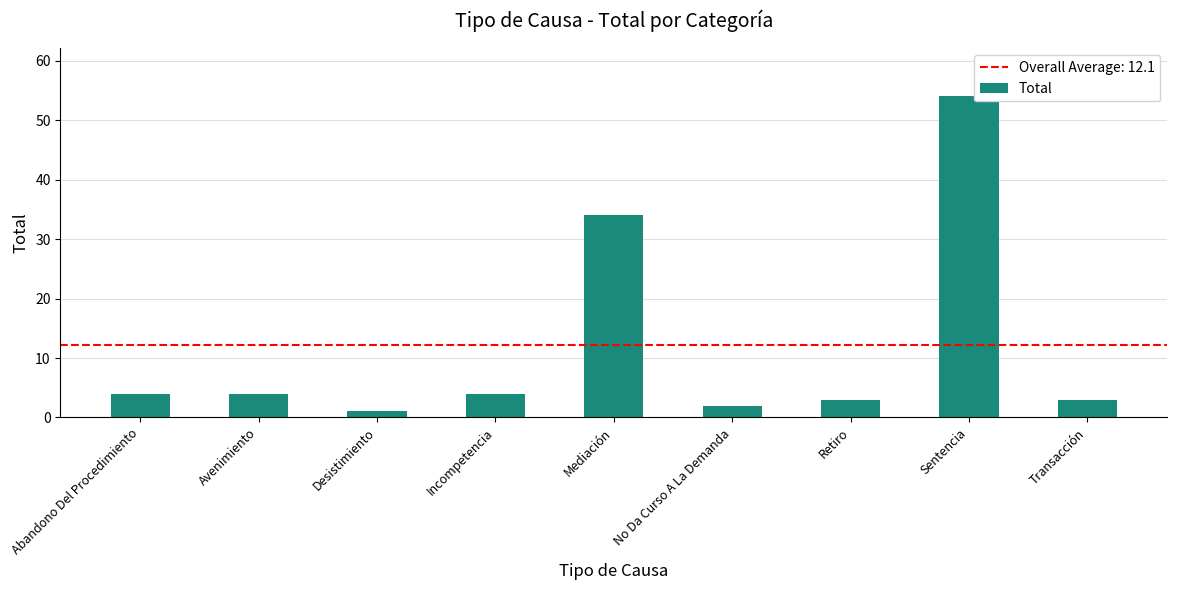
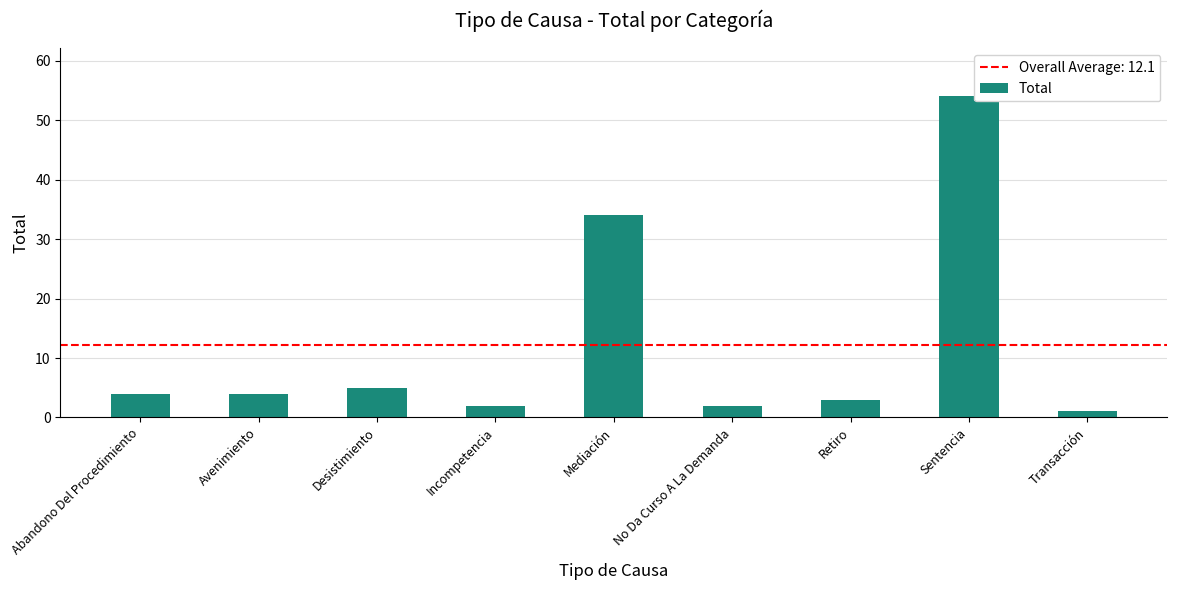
  {
    "Abandono Del Procedimiento": 4,
    "Avenimiento": 4,
-   "Desistimiento": 1,
-   "Incompetencia": 4,
+   "Desistimiento": 5,
+   "Incompetencia": 2,
    "Mediación": 34,
    "No Da Curso A La Demanda": 2,
    "Retiro": 3,
    "Sentencia": 54,
-   "Transacción": 3
+   "Transacción": 1
  }
